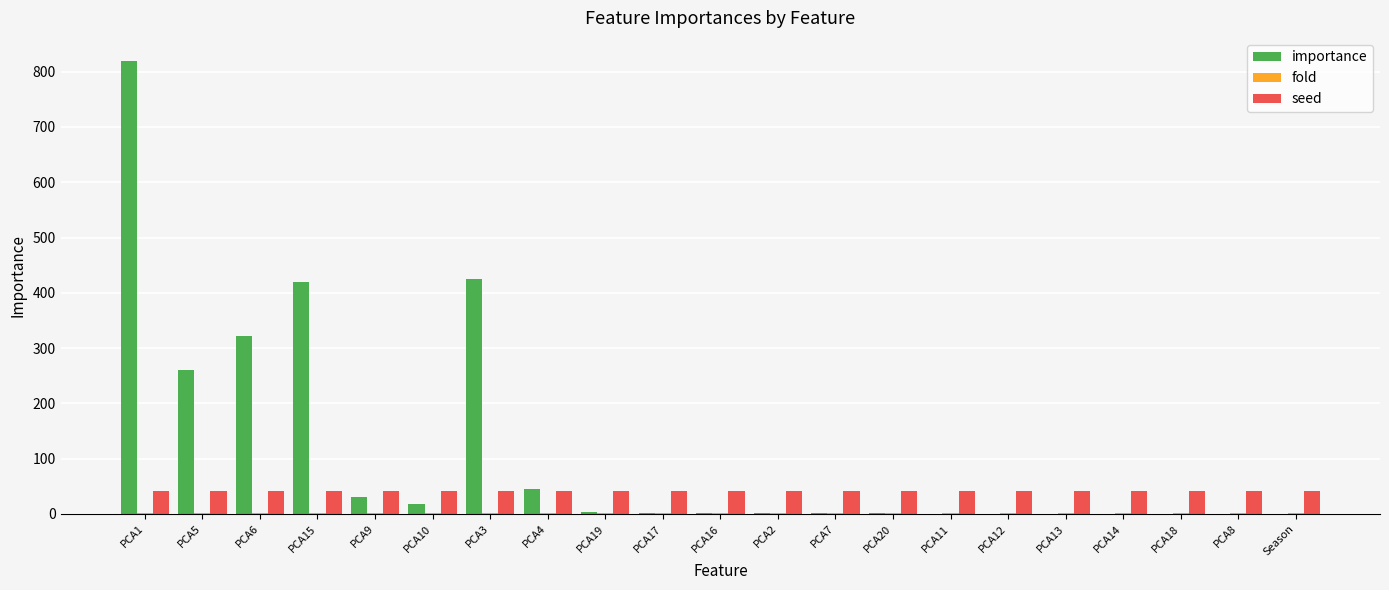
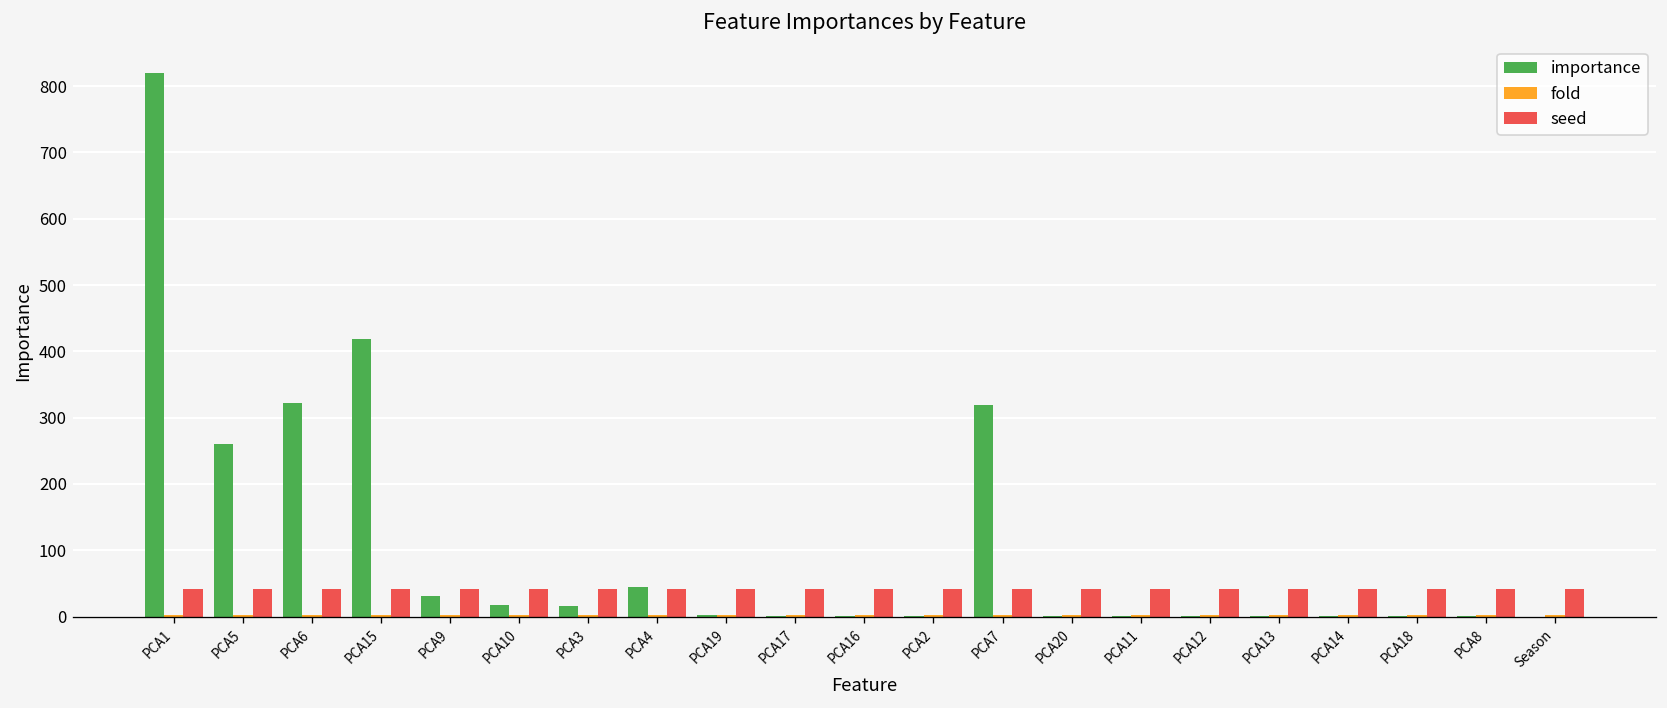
  {
    "importance": {
      "PCA1": 820,
      "PCA5": 260,
      "PCA6": 320,
      "PCA15": 420,
      "PCA9": 30,
      "PCA10": 20,
-     "PCA3": 430,
+     "PCA3": 20,
      "PCA4": 40,
-     "PCA7": 0,
+     "PCA7": 320,
      "Season": 0
    },
    "seed": {
      "PCA1": 40,
      "PCA5": 40,
      "PCA6": 40,
      "PCA15": 40,
      "PCA9": 40,
      "PCA10": 40,
      "PCA3": 40,
      "PCA4": 40,
      "PCA19": 40,
      "PCA17": 40,
      "PCA16": 40,
      "PCA2": 40,
      "PCA7": 40,
      "PCA20": 40,
      "PCA11": 40,
      "PCA12": 40,
      "PCA13": 40,
      "PCA14": 40,
      "PCA18": 40,
      "PCA8": 40,
      "Season": 40
    }
  }
